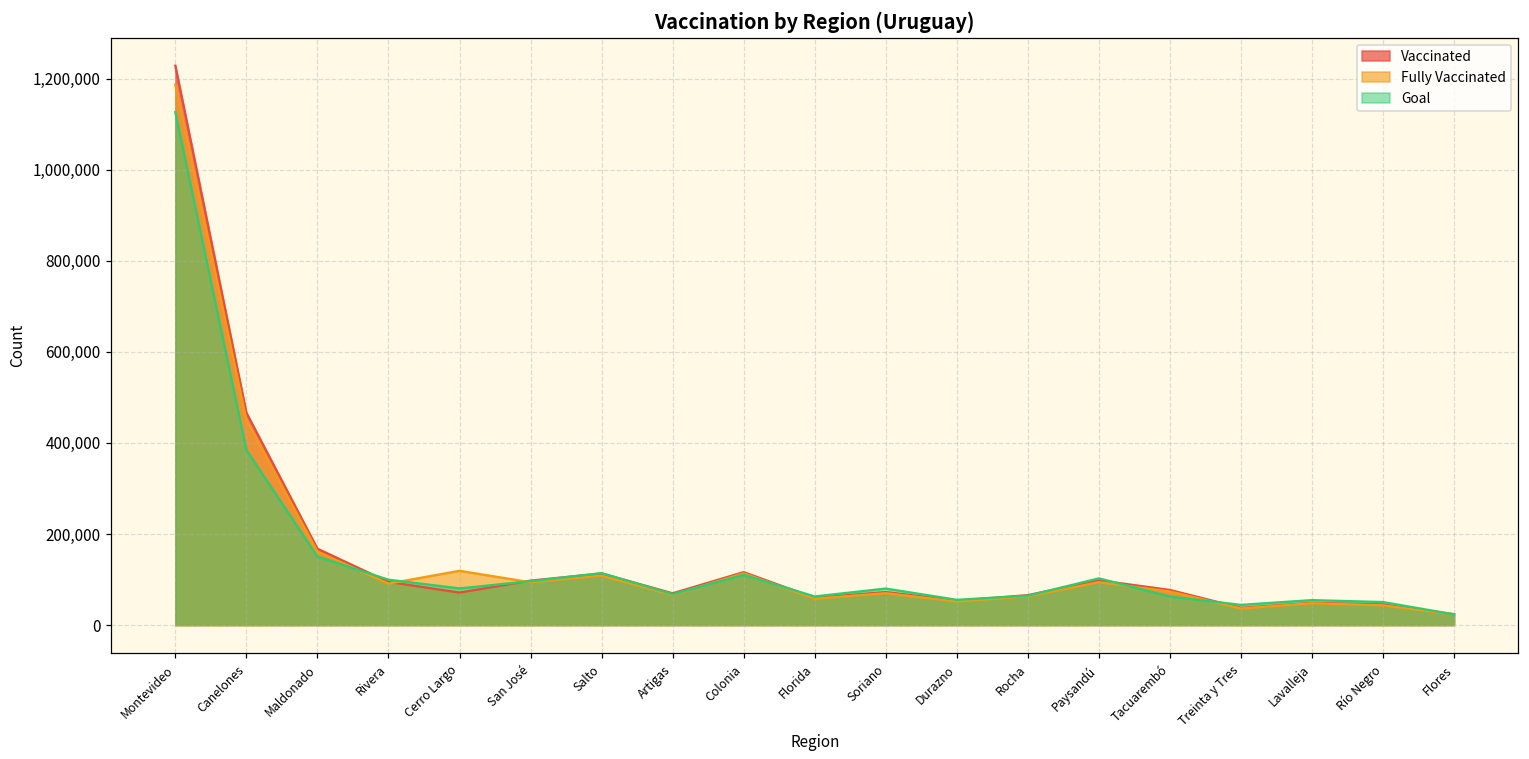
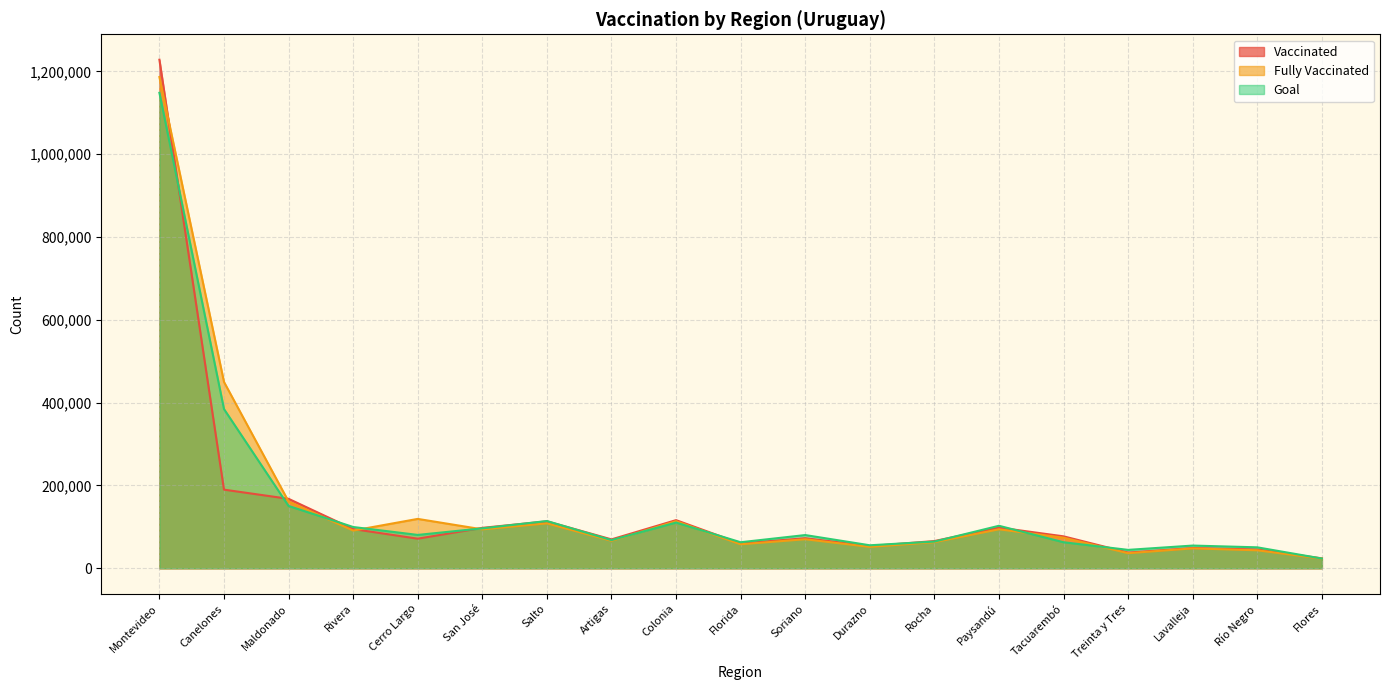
  {
    "Vaccinated": {
      "Montevideo": "1,230,000",
-     "Canelones": "470,000",
+     "Canelones": "190,000",
      "Maldonado": "170,000",
      "Cerro Largo": "70,000"
    },
    "Fully Vaccinated": {
      "Montevideo": "1,190,000",
      "Canelones": "450,000",
      "Maldonado": "160,000",
      "Cerro Largo": "120,000"
    },
    "Goal": {
-     "Montevideo": "1,130,000",
+     "Montevideo": "1,150,000",
      "Canelones": "380,000",
      "Maldonado": "150,000",
      "Cerro Largo": "80,000",
      "Soriano": "80,000",
      "Tacuarembó": "60,000",
      "Treinta y Tres": "40,000"
    }
  }
